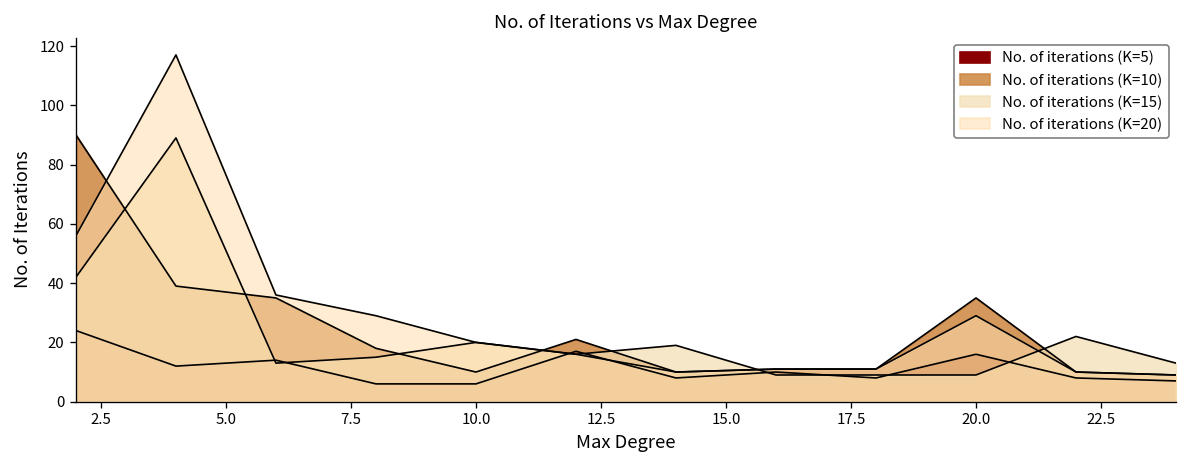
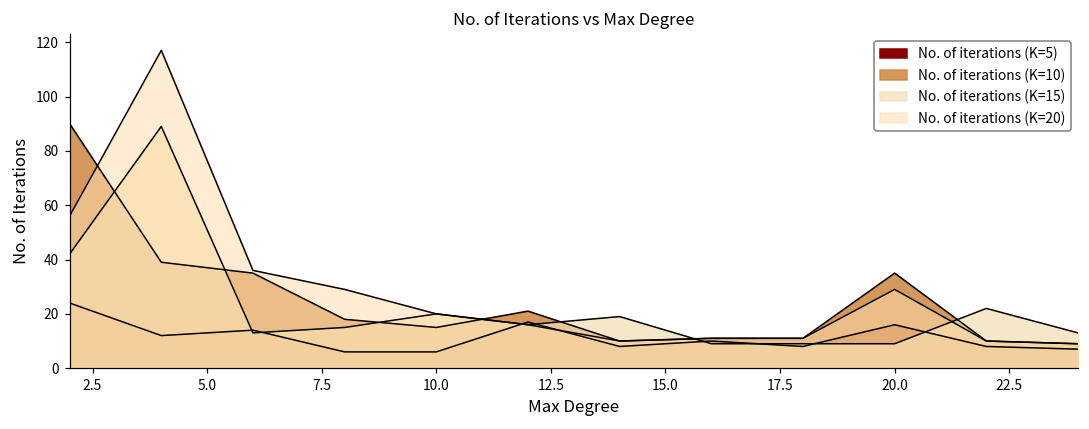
  {
    "No. of iterations (K=5)": {
      "10.0": 6,
      "20.0": 16
    },
    "No. of iterations (K=10)": {
-     "10.0": 10,
+     "10.0": 15,
      "20.0": 35
    }
  }
